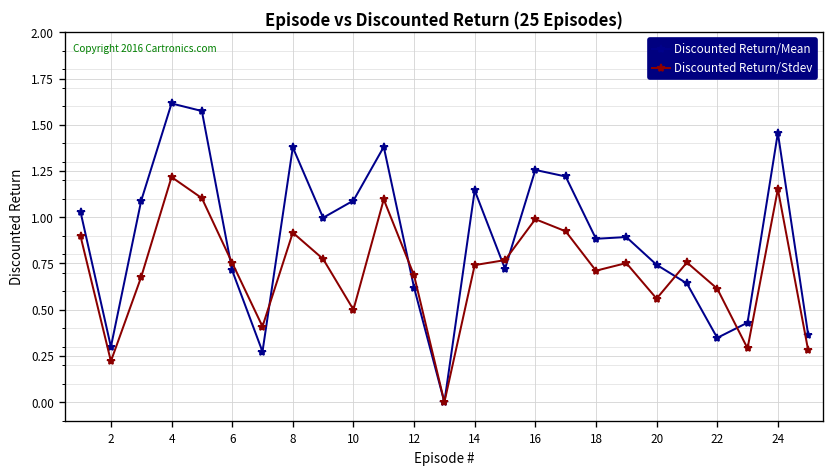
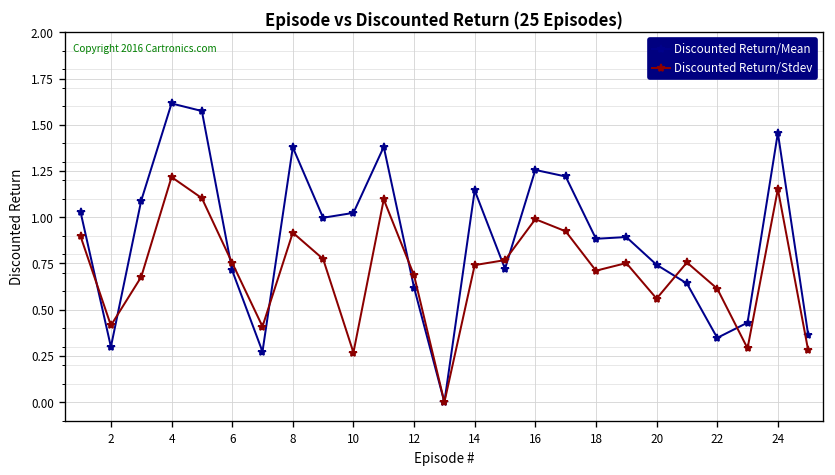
  {
    "Discounted Return/Mean": {
      "2": 0.30,
      "4": 1.62,
      "6": 0.71,
      "8": 1.38,
-     "10": 1.09,
+     "10": 1.02,
      "12": 0.62,
      "14": 1.14,
      "16": 1.26,
      "18": 0.88,
      "20": 0.74,
      "22": 0.35,
      "24": 1.46
    },
    "Discounted Return/Stdev": {
-     "2": 0.22,
+     "2": 0.41,
      "4": 1.22,
      "6": 0.75,
      "8": 0.92,
-     "10": 0.50,
+     "10": 0.27,
      "12": 0.69,
      "14": 0.74,
      "16": 0.99,
      "18": 0.71,
      "20": 0.56,
      "22": 0.61,
      "24": 1.15
    }
  }
